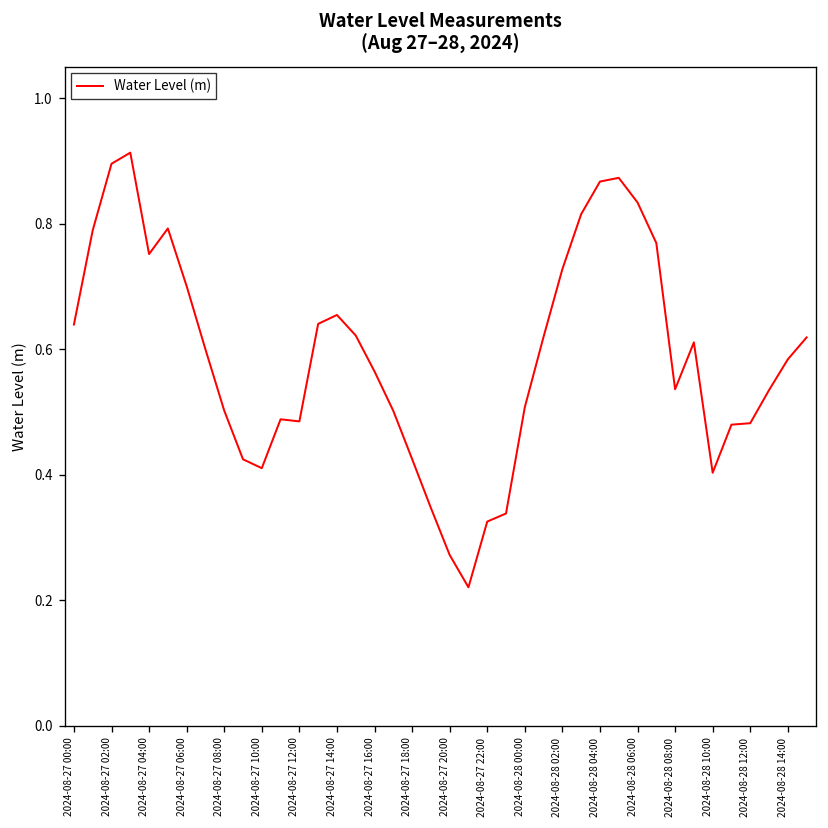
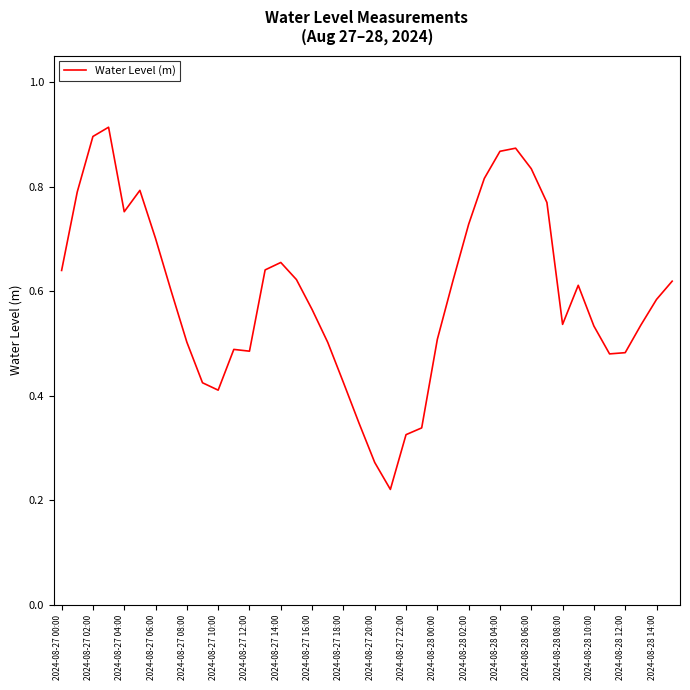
  {
    "2024-08-27 00:00": 0.64,
    "2024-08-27 02:00": 0.90,
    "2024-08-27 04:00": 0.75,
    "2024-08-27 06:00": 0.70,
    "2024-08-27 08:00": 0.50,
    "2024-08-27 10:00": 0.41,
    "2024-08-27 12:00": 0.49,
    "2024-08-27 14:00": 0.65,
    "2024-08-27 16:00": 0.56,
    "2024-08-27 18:00": 0.43,
    "2024-08-27 20:00": 0.27,
    "2024-08-27 22:00": 0.33,
    "2024-08-28 00:00": 0.51,
    "2024-08-28 02:00": 0.73,
    "2024-08-28 04:00": 0.87,
    "2024-08-28 06:00": 0.83,
    "2024-08-28 08:00": 0.54,
-   "2024-08-28 10:00": 0.40,
+   "2024-08-28 10:00": 0.53,
    "2024-08-28 12:00": 0.48,
    "2024-08-28 14:00": 0.58
  }
